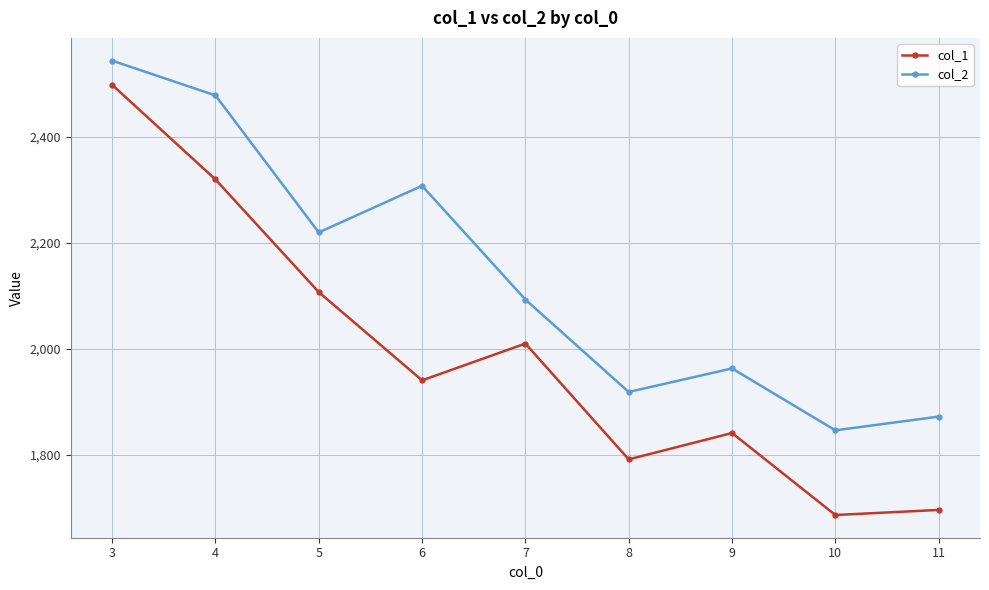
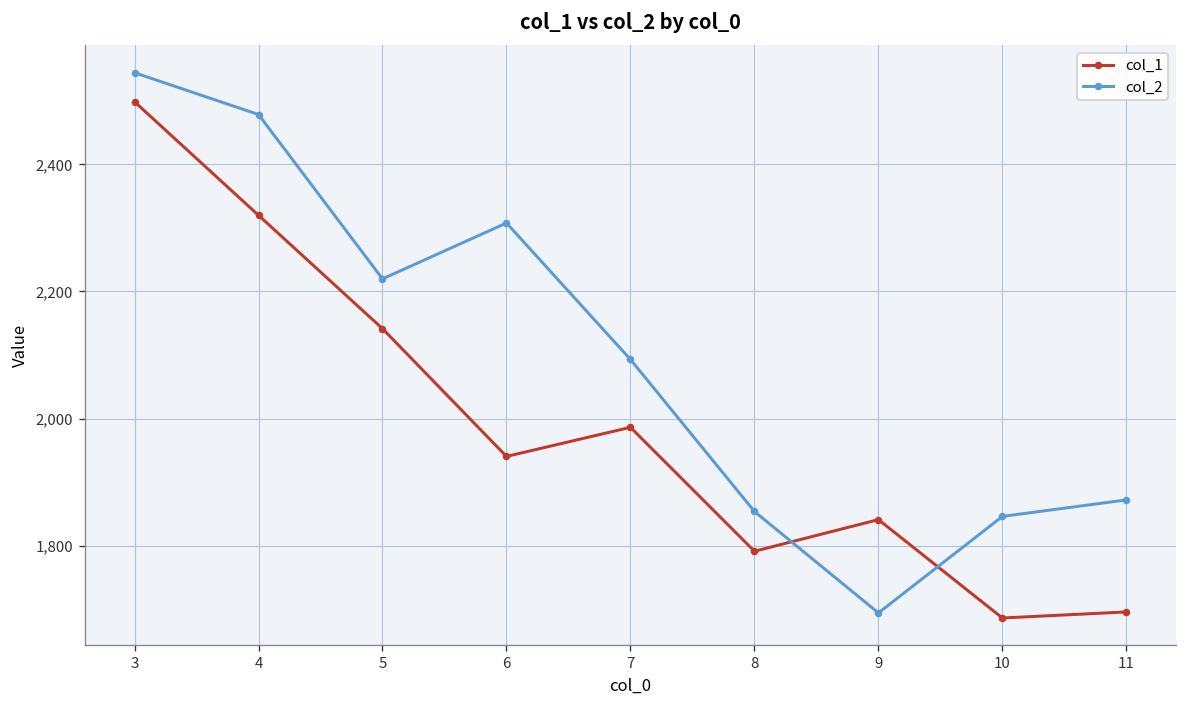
  {
    "col_1": {
      "3": "2,500",
      "4": "2,320",
-     "5": "2,110",
+     "5": "2,140",
      "6": "1,940",
-     "7": "2,010",
+     "7": "1,990",
      "8": "1,790",
      "9": "1,840",
      "10": "1,690",
      "11": "1,700"
    },
    "col_2": {
      "3": "2,540",
      "4": "2,480",
      "5": "2,220",
      "6": "2,310",
      "7": "2,090",
-     "8": "1,920",
-     "9": "1,960",
+     "8": "1,850",
+     "9": "1,690",
      "10": "1,850",
      "11": "1,870"
    }
  }
